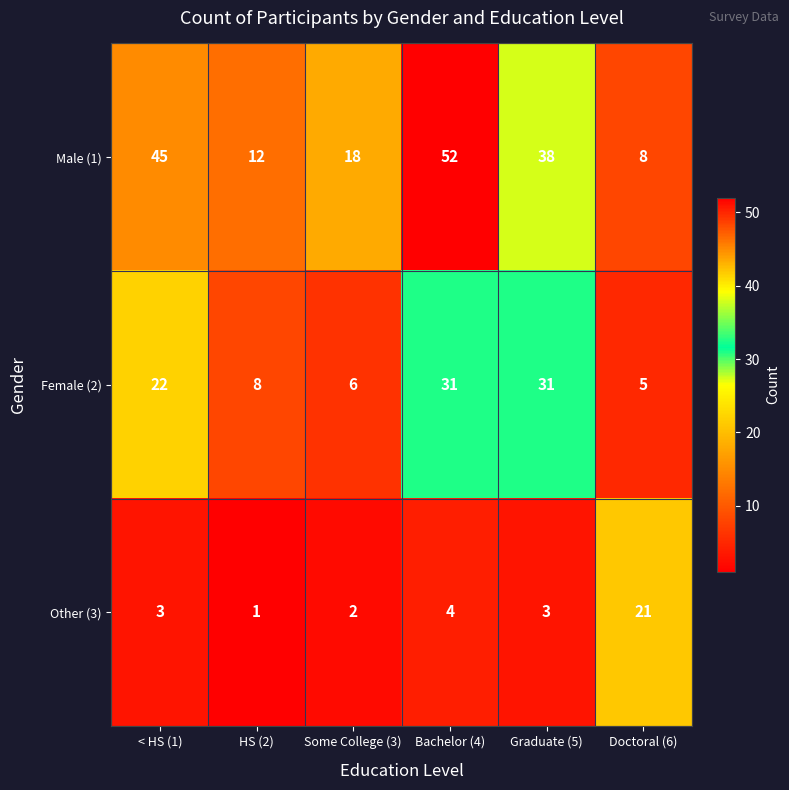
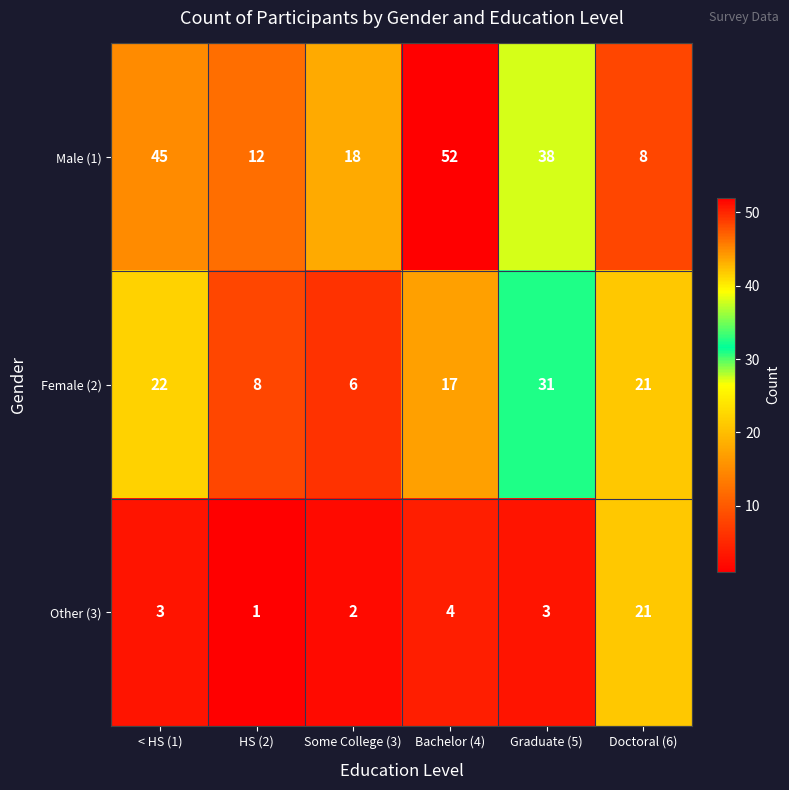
  {
    "Male (1)": {
      "< HS (1)": 45,
      "HS (2)": 12,
      "Some College (3)": 18,
      "Bachelor (4)": 52,
      "Graduate (5)": 38,
      "Doctoral (6)": 8
    },
    "Female (2)": {
      "< HS (1)": 22,
      "HS (2)": 8,
      "Some College (3)": 6,
-     "Bachelor (4)": 31,
+     "Bachelor (4)": 17,
      "Graduate (5)": 31,
-     "Doctoral (6)": 5
+     "Doctoral (6)": 21
    },
    "Other (3)": {
      "< HS (1)": 3,
      "HS (2)": 1,
      "Some College (3)": 2,
      "Bachelor (4)": 4,
      "Graduate (5)": 3,
      "Doctoral (6)": 21
    }
  }
